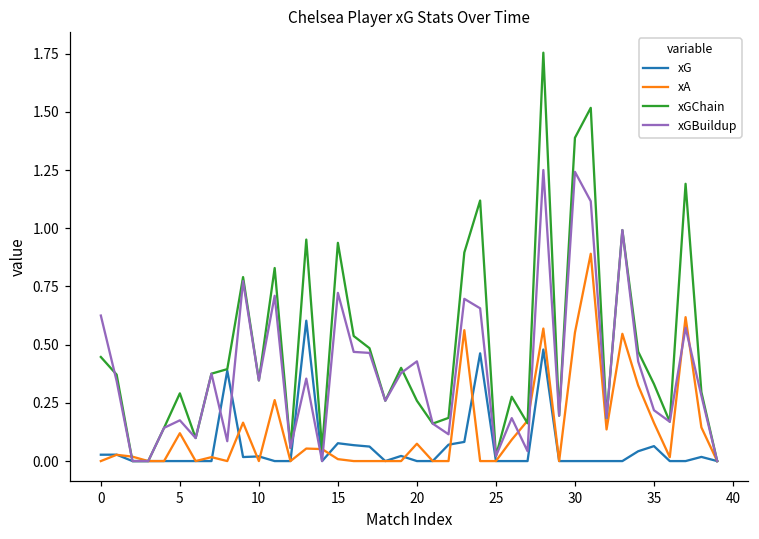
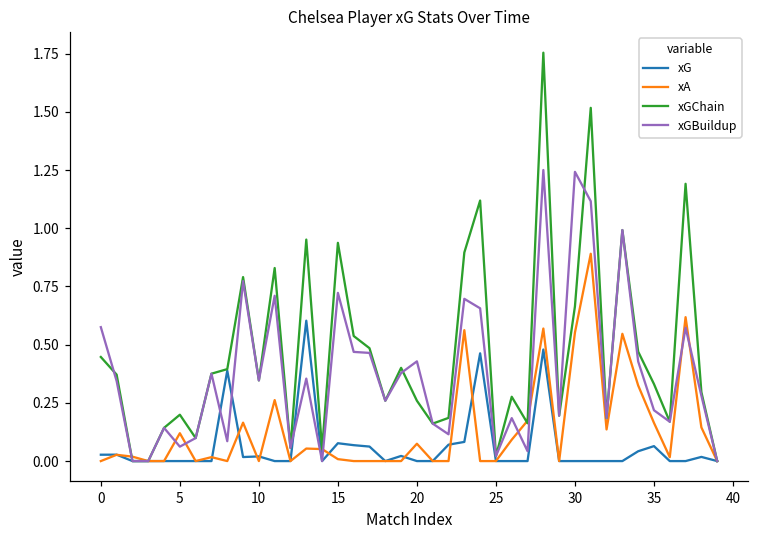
  {
    "xG": {
      "0": 0.03,
      "5": 0.00,
      "10": 0.02,
      "15": 0.08,
      "20": 0.00,
      "30": 0.00,
      "35": 0.06
    },
    "xA": {
      "0": 0.00,
      "5": 0.12,
      "10": 0.00,
      "15": 0.01,
      "20": 0.07,
      "30": 0.55,
      "35": 0.16
    },
    "xGChain": {
      "0": 0.45,
-     "5": 0.29,
+     "5": 0.20,
      "15": 0.94,
      "20": 0.26,
-     "30": 1.39,
+     "30": 0.66,
      "35": 0.33
    },
    "xGBuildup": {
-     "0": 0.62,
-     "5": 0.18,
+     "0": 0.58,
+     "5": 0.06,
      "15": 0.72,
      "20": 0.43,
      "30": 1.24,
      "35": 0.22
    }
  }
